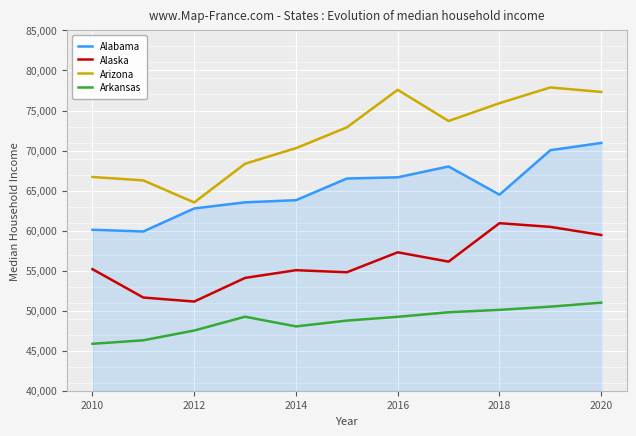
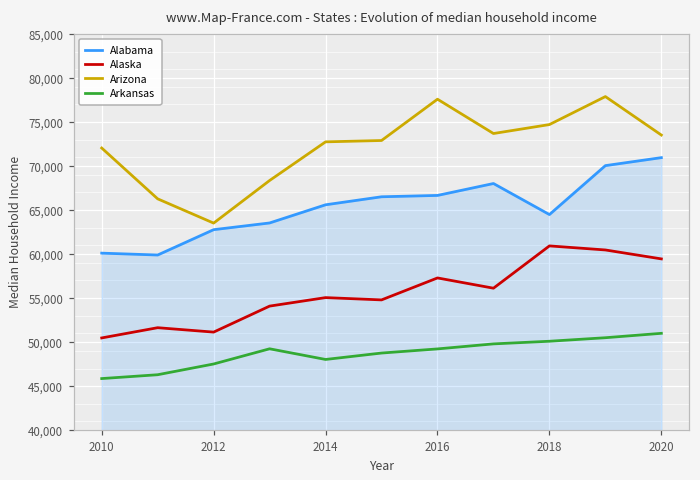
  {
    "Alabama": {
      "2010": "60,000",
      "2012": "63,000",
-     "2014": "64,000",
+     "2014": "66,000",
      "2016": "67,000",
      "2018": "64,000",
      "2020": "71,000"
    },
    "Alaska": {
-     "2010": "55,000",
+     "2010": "50,000",
      "2012": "51,000",
      "2014": "55,000",
      "2016": "57,000",
      "2018": "61,000",
      "2020": "59,000"
    },
    "Arizona": {
-     "2010": "67,000",
+     "2010": "72,000",
      "2012": "64,000",
-     "2014": "70,000",
+     "2014": "73,000",
      "2016": "78,000",
-     "2018": "76,000",
-     "2020": "77,000"
+     "2018": "75,000",
+     "2020": "74,000"
    },
    "Arkansas": {
      "2010": "46,000",
      "2012": "48,000",
      "2014": "48,000",
      "2016": "49,000",
      "2018": "50,000",
      "2020": "51,000"
    }
  }
